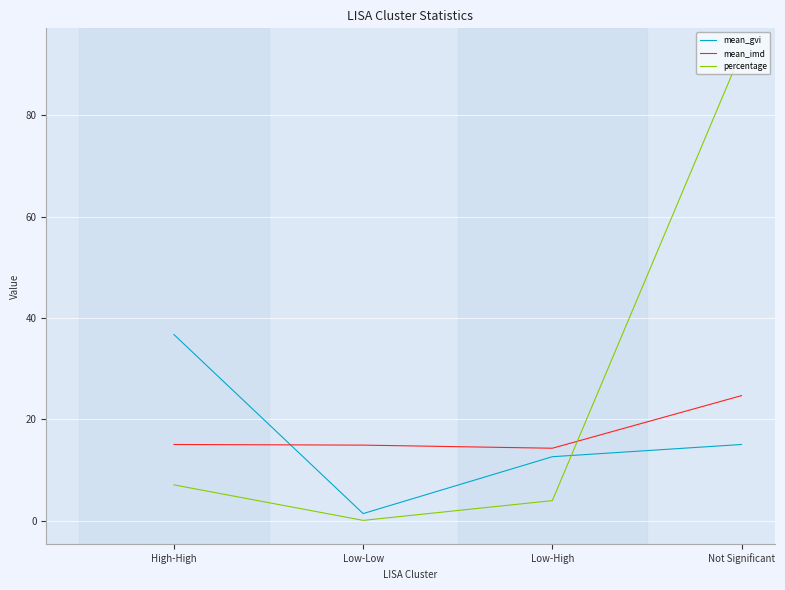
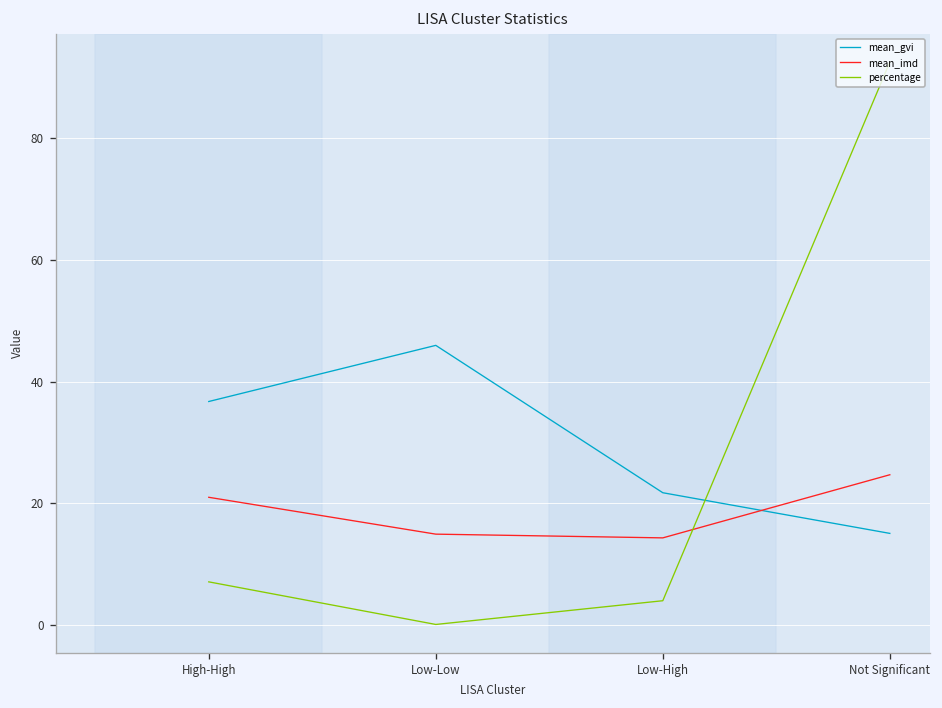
  {
    "mean_gvi": {
      "High-High": 37,
-     "Low-Low": 1,
-     "Low-High": 13,
+     "Low-Low": 46,
+     "Low-High": 22,
      "Not Significant": 15
    },
    "mean_imd": {
-     "High-High": 15,
+     "High-High": 21,
      "Low-Low": 15,
      "Low-High": 14,
      "Not Significant": 25
    },
    "percentage": {
      "High-High": 7,
      "Low-Low": 0,
      "Low-High": 4
    }
  }
